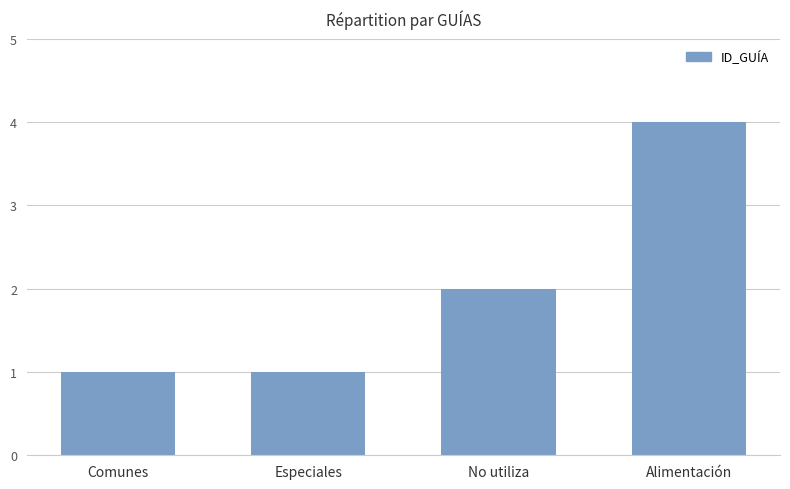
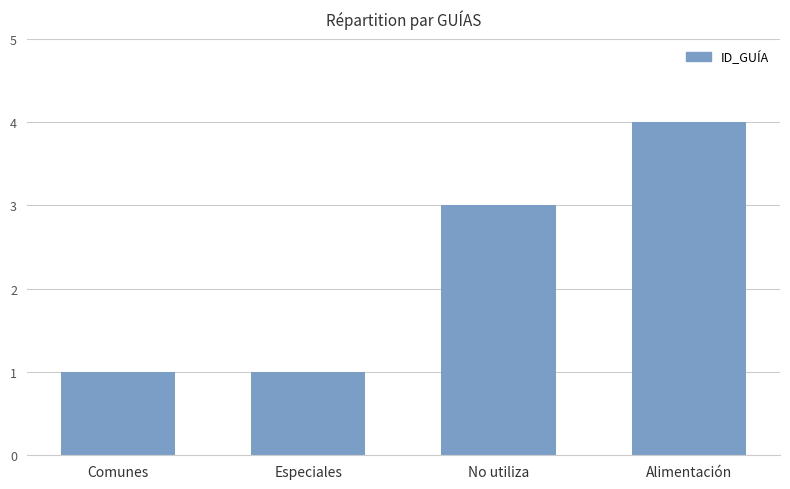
  {
    "Comunes": 1,
    "Especiales": 1,
-   "No utiliza": 2,
+   "No utiliza": 3,
    "Alimentación": 4
  }
